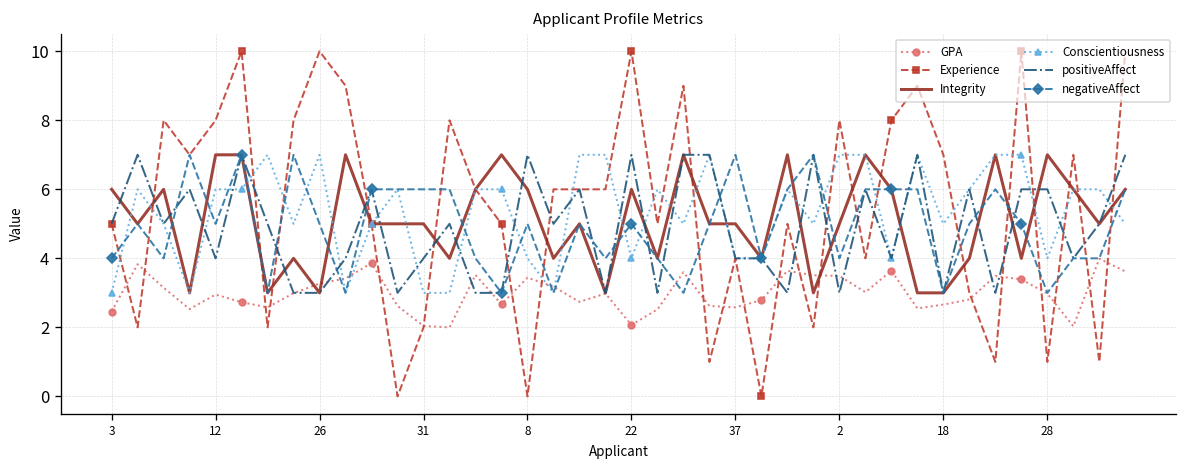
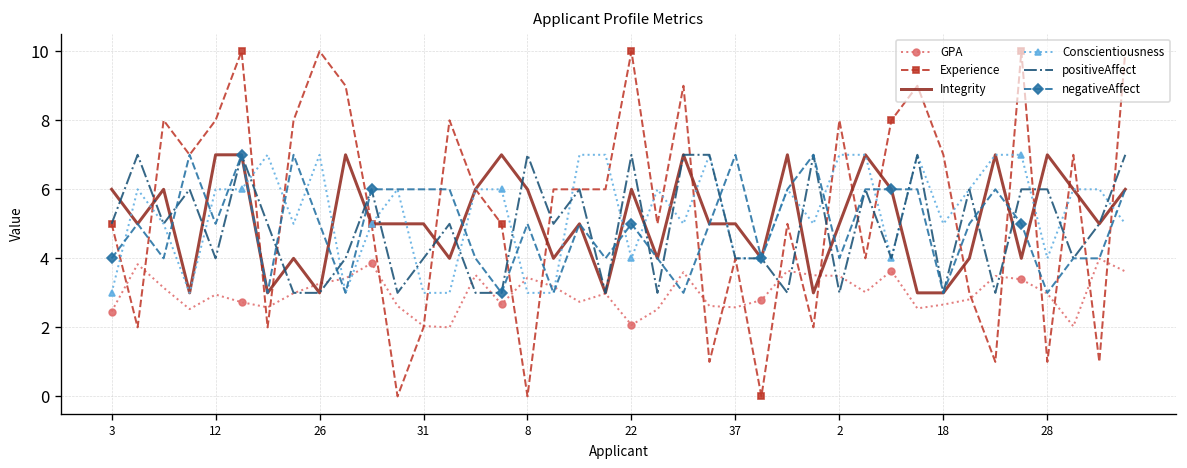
  {
    "GPA": {
      "12": 3,
      "8": 3.4
    },
    "Conscientiousness": {
      "12": 6,
-     "8": 4,
+     "8": 3,
      "28": 4
    }
  }
